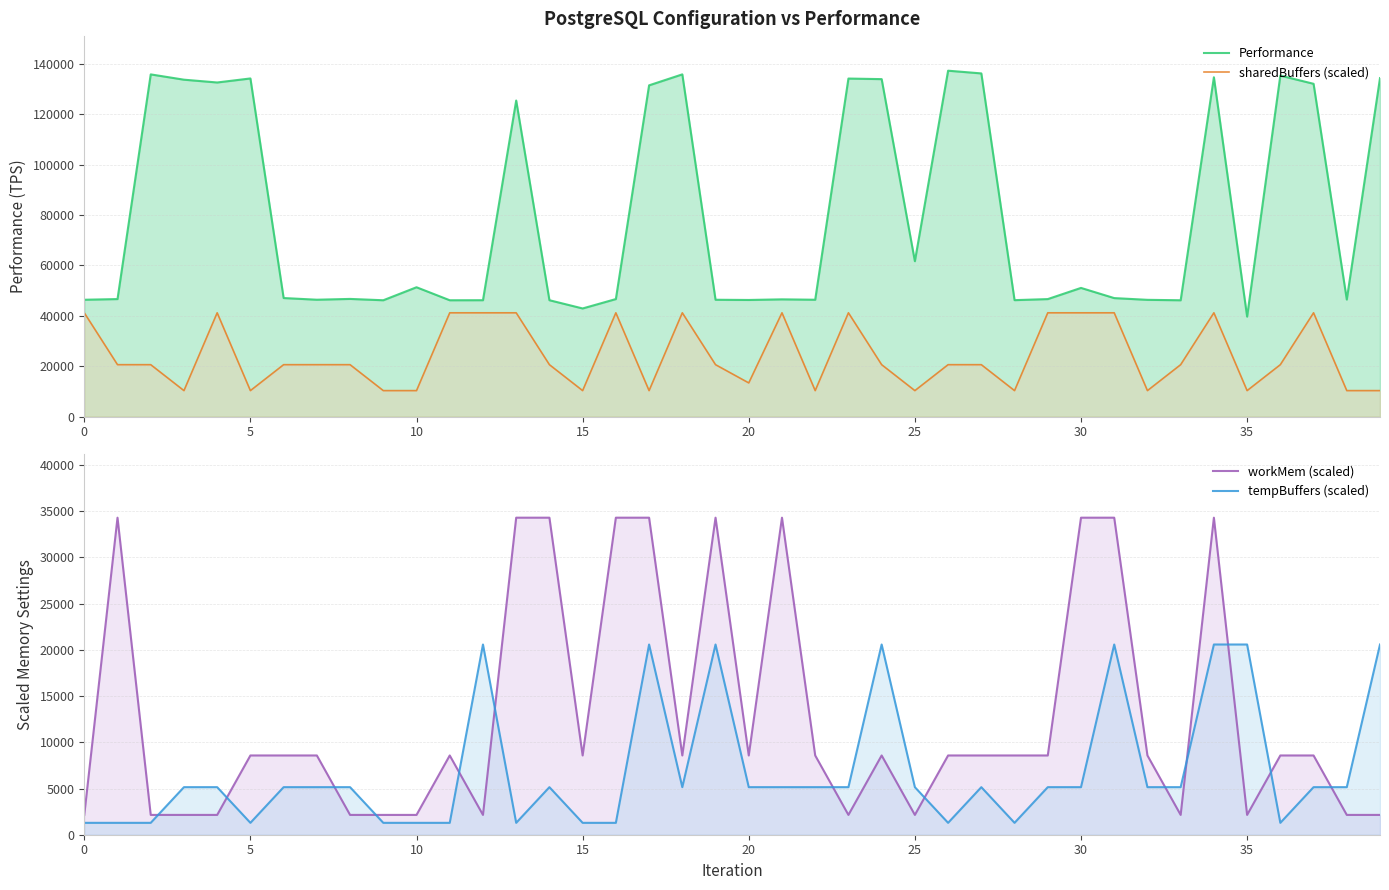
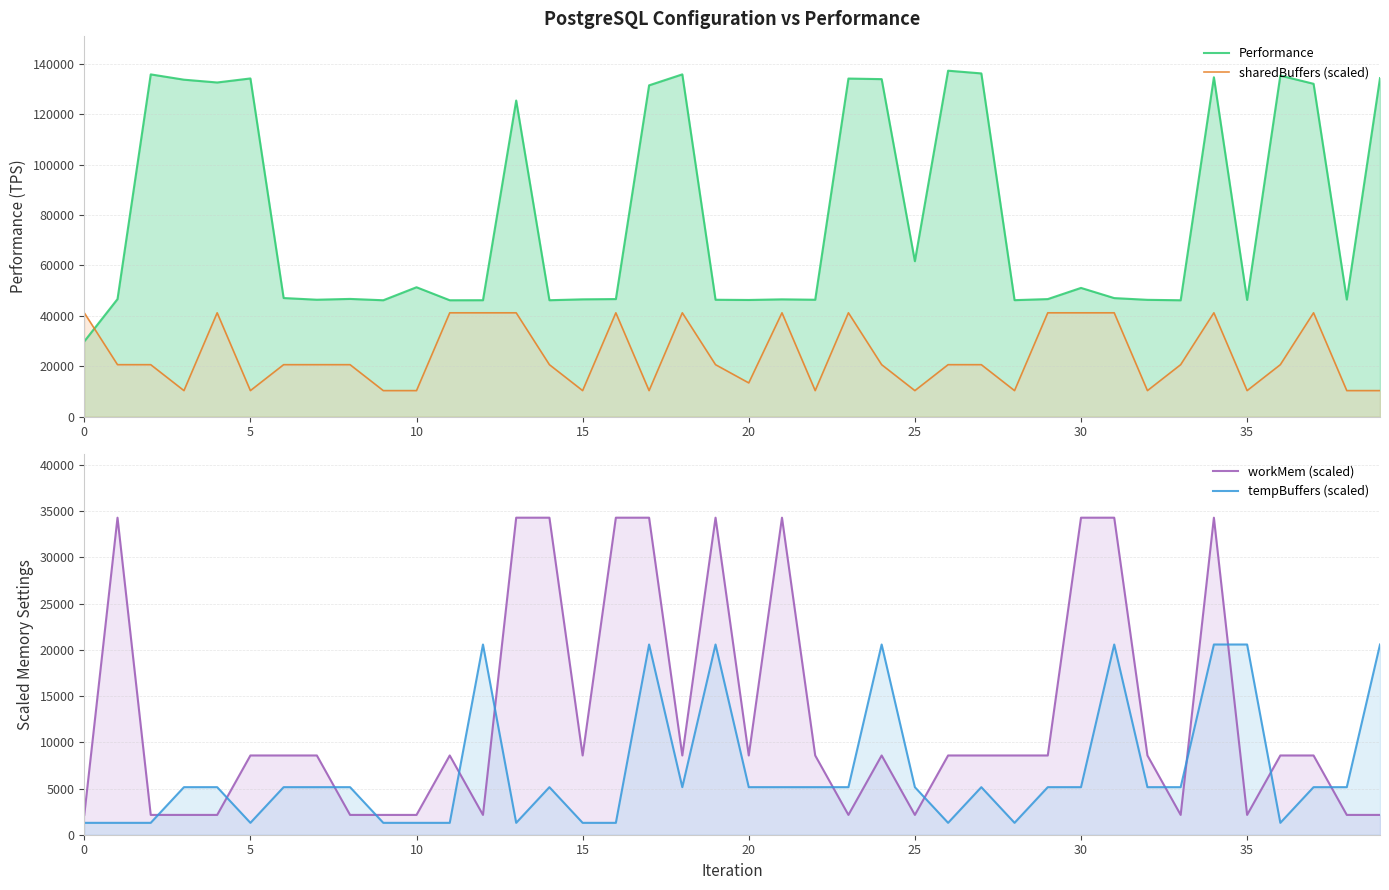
  {
    "PostgreSQL Configuration vs Performance": {
      "Performance": {
-       "0": 46000,
+       "0": 30000,
        "5": 134000,
        "10": 51000,
-       "15": 43000,
+       "15": 47000,
        "20": 46000,
        "25": 62000,
        "30": 51000,
-       "35": 40000
+       "35": 46000
      },
      "sharedBuffers (scaled)": {
        "0": 41000,
        "5": 10000,
        "10": 10000,
        "15": 10000,
        "20": 13000,
        "25": 10000,
        "30": 41000,
        "35": 10000
      }
    }
  }
